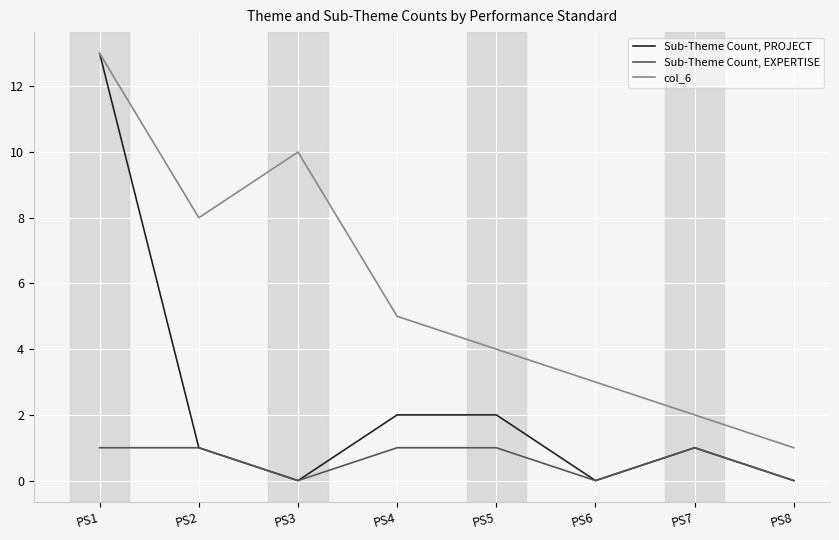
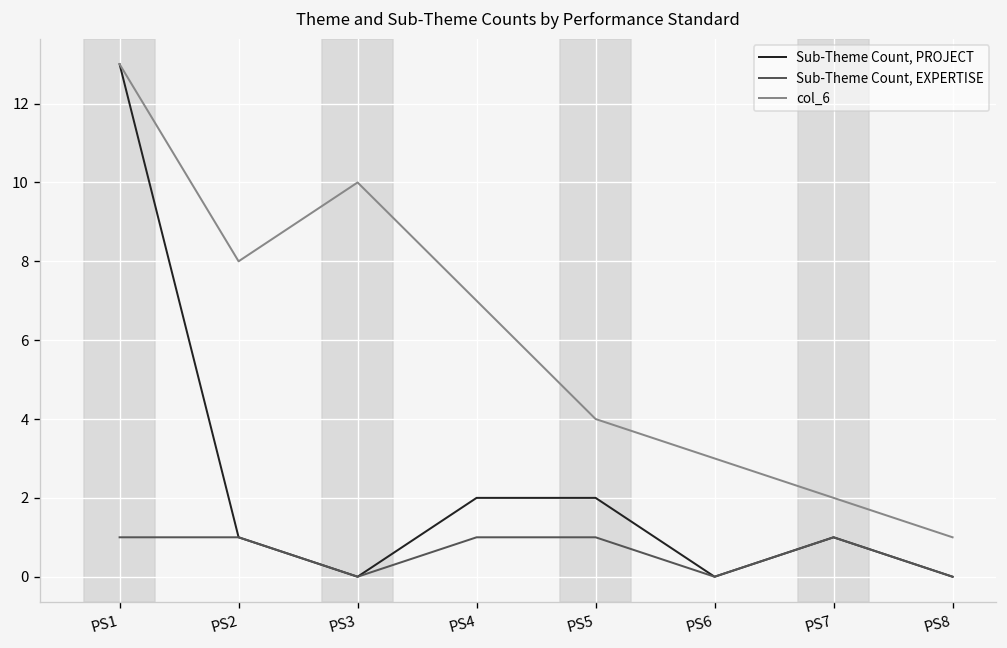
  {
    "Sub-Theme Count, PROJECT": {
      "PS4": 2,
      "PS5": 2
    },
    "Sub-Theme Count, EXPERTISE": {
      "PS1": 1,
      "PS4": 1,
      "PS5": 1
    },
    "col_6": {
      "PS2": 8,
      "PS3": 10,
-     "PS4": 5,
+     "PS4": 7,
      "PS5": 4,
      "PS6": 3,
      "PS7": 2,
      "PS8": 1
    }
  }
